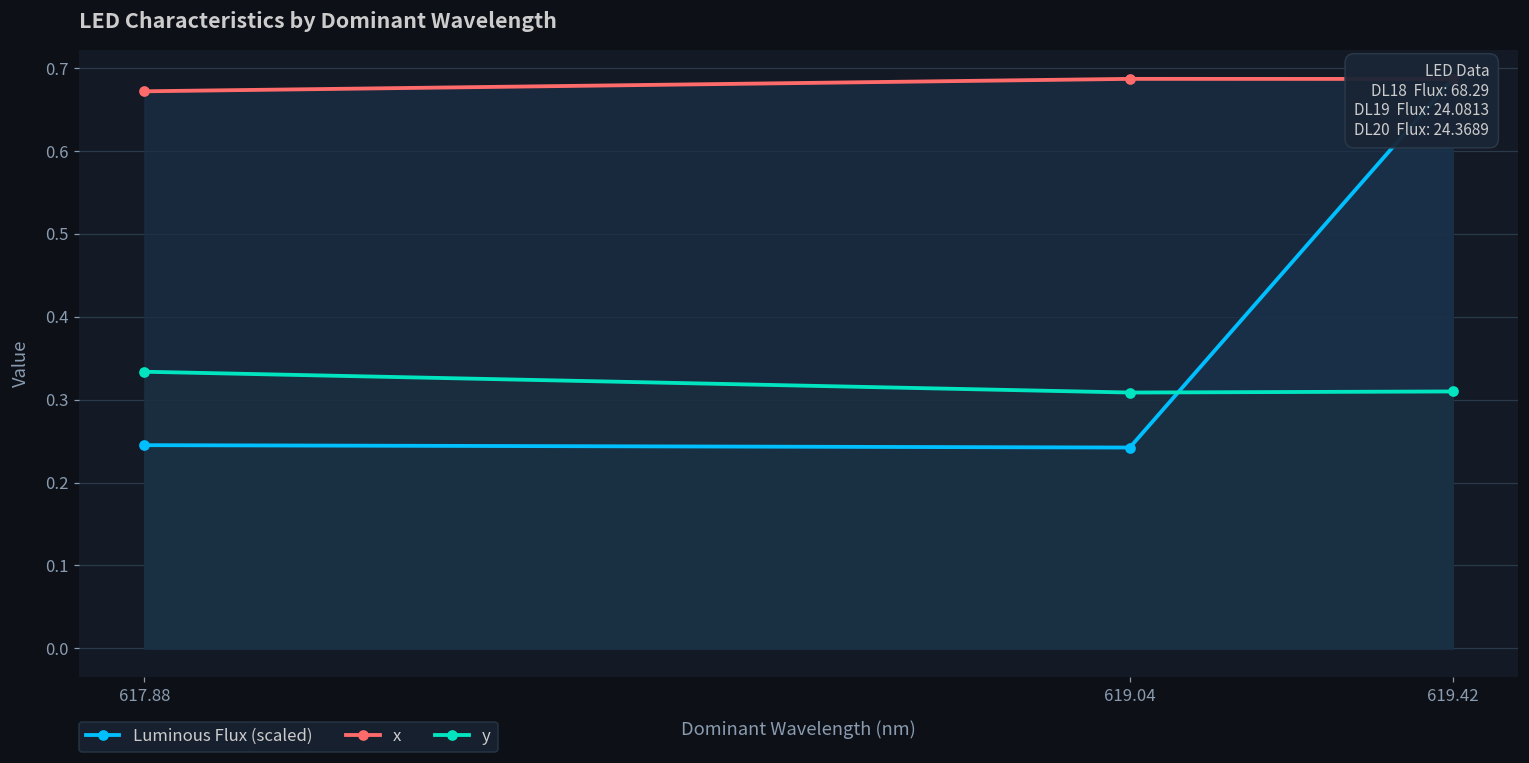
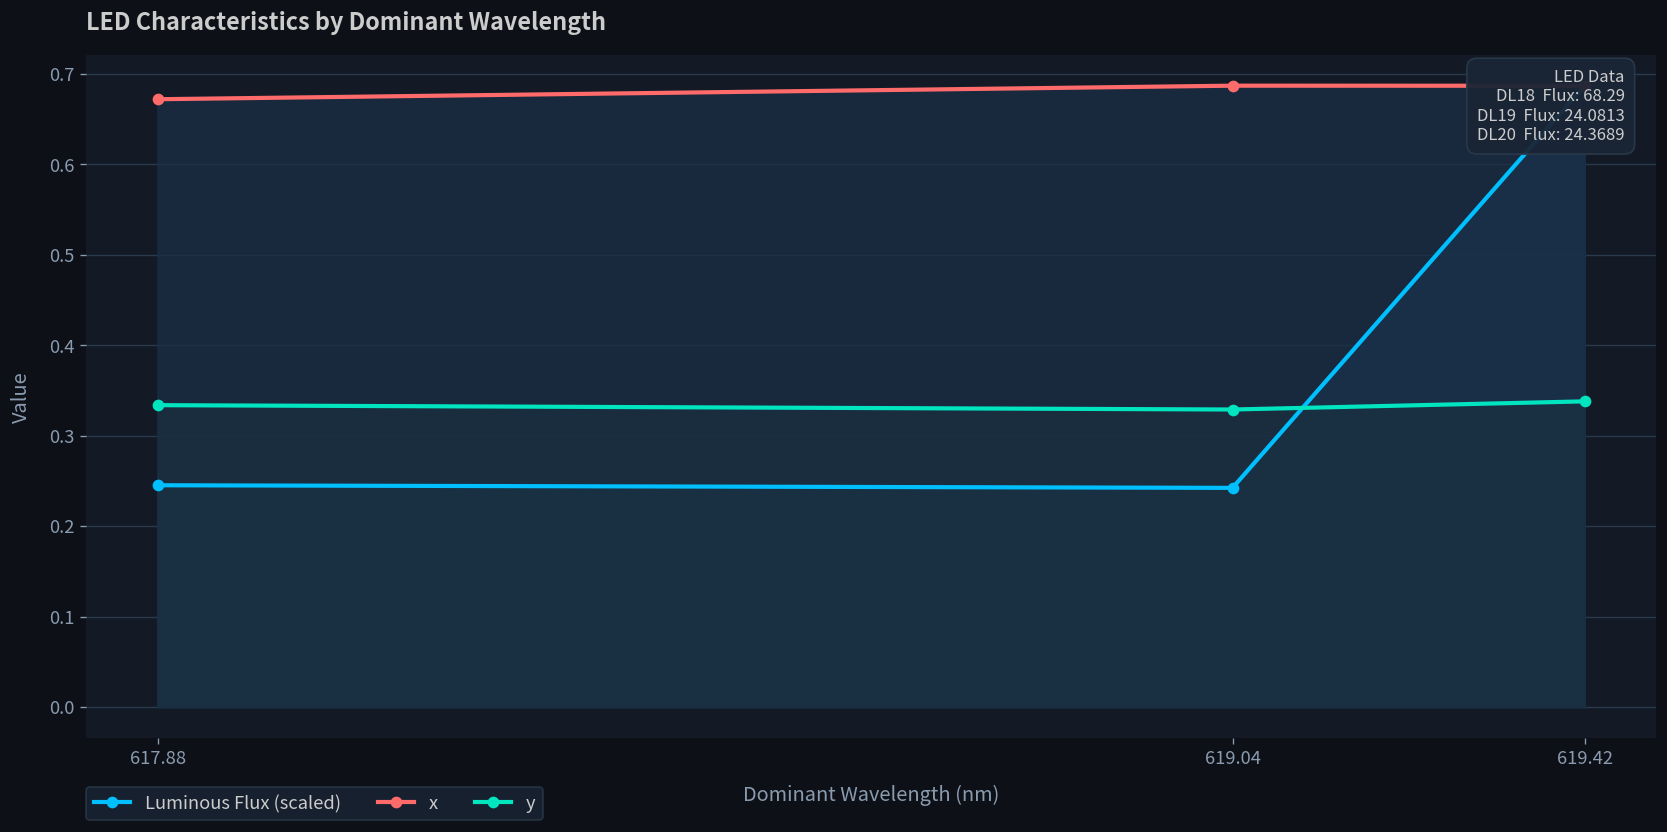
  {
    "Luminous Flux (scaled)": {
      "617.88": 0.25,
      "619.04": 0.24
    },
    "x": {
      "617.88": 0.67,
      "619.04": 0.69
    },
    "y": {
      "617.88": 0.33,
-     "619.04": 0.31,
-     "619.42": 0.31
+     "619.04": 0.33,
+     "619.42": 0.34
    }
  }
